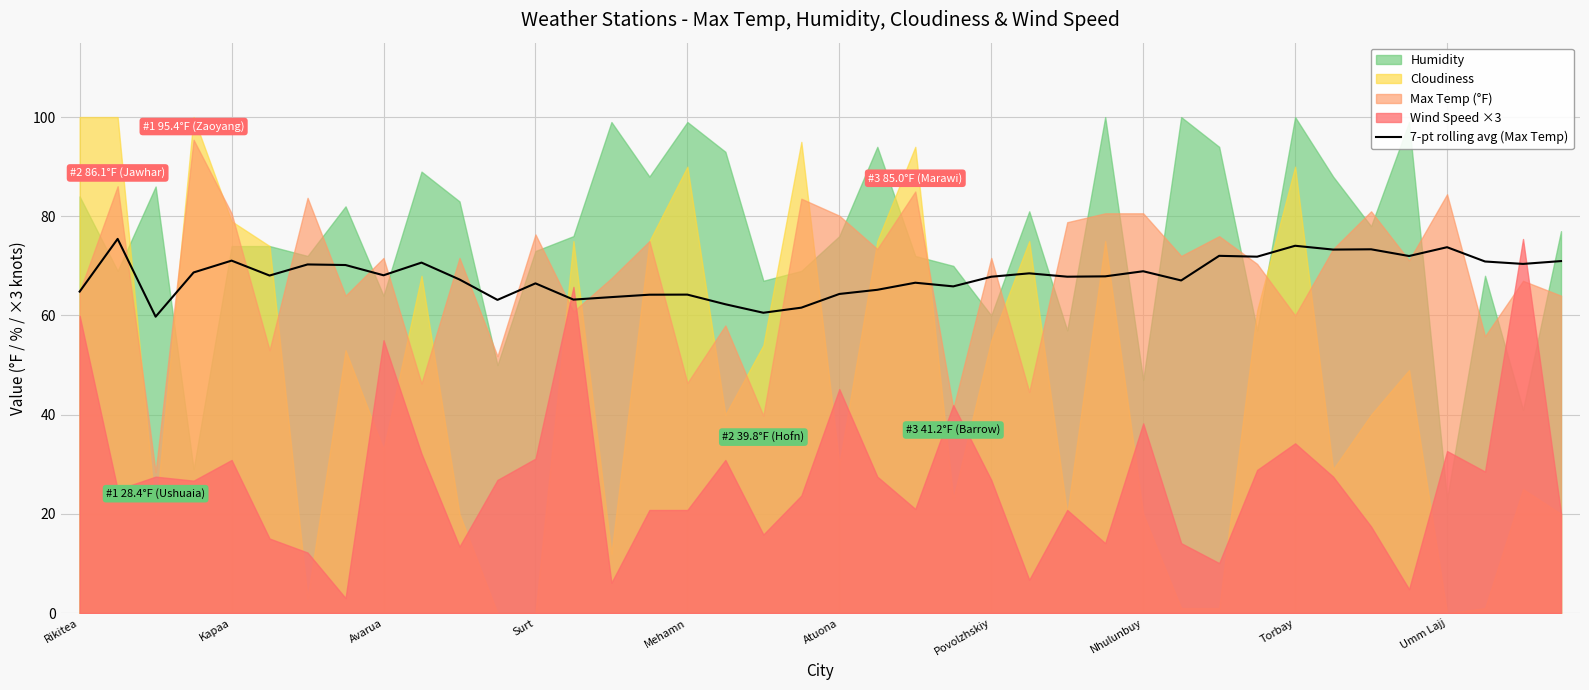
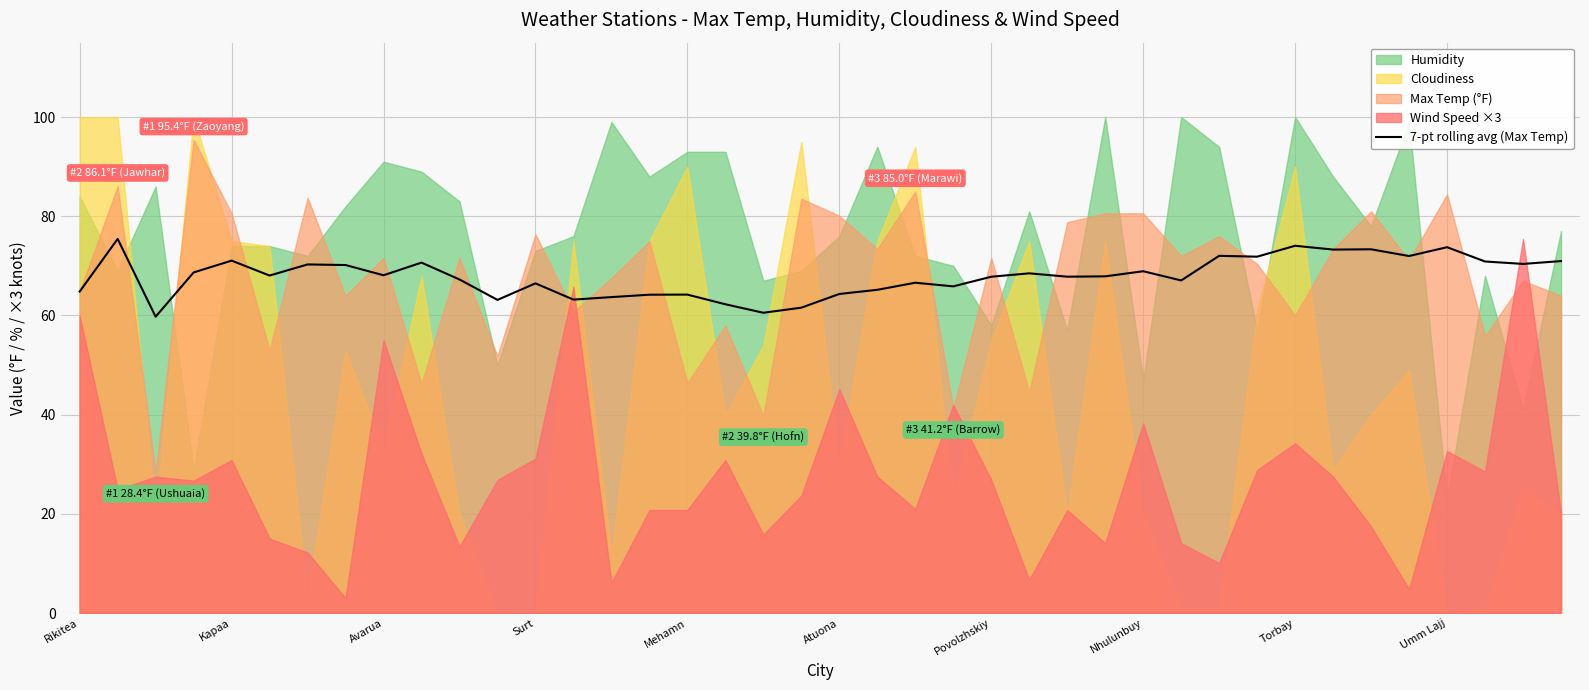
  {
    "Humidity": {
      "Rikitea": 84,
      "Kapaa": 74,
-     "Avarua": 64,
+     "Avarua": 91,
      "Surt": 73,
-     "Mehamn": 99,
+     "Mehamn": 93,
      "Atuona": 76,
-     "Povolzhskiy": 60,
+     "Povolzhskiy": 58,
      "Nhulunbuy": 47,
      "Torbay": 100,
      "Umm Lajj": 23
    },
    "7-pt rolling avg (Max Temp)": {
      "Kapaa": 71,
      "Avarua": 68,
      "Surt": 66,
      "Mehamn": 64,
      "Atuona": 64,
      "Povolzhskiy": 68,
      "Nhulunbuy": 69,
      "Torbay": 74,
      "Umm Lajj": 74
    },
    "Cloudiness": {
      "Rikitea": 100,
-     "Kapaa": 79,
+     "Kapaa": 75,
      "Avarua": 33,
      "Surt": 0,
      "Mehamn": 90,
      "Atuona": 30,
      "Povolzhskiy": 55,
      "Nhulunbuy": 20,
      "Torbay": 90,
      "Umm Lajj": 0
    }
  }
